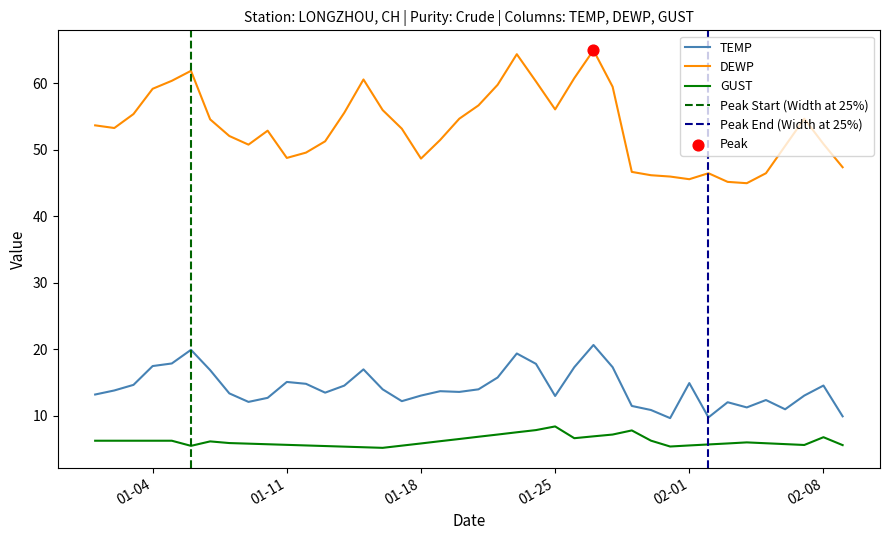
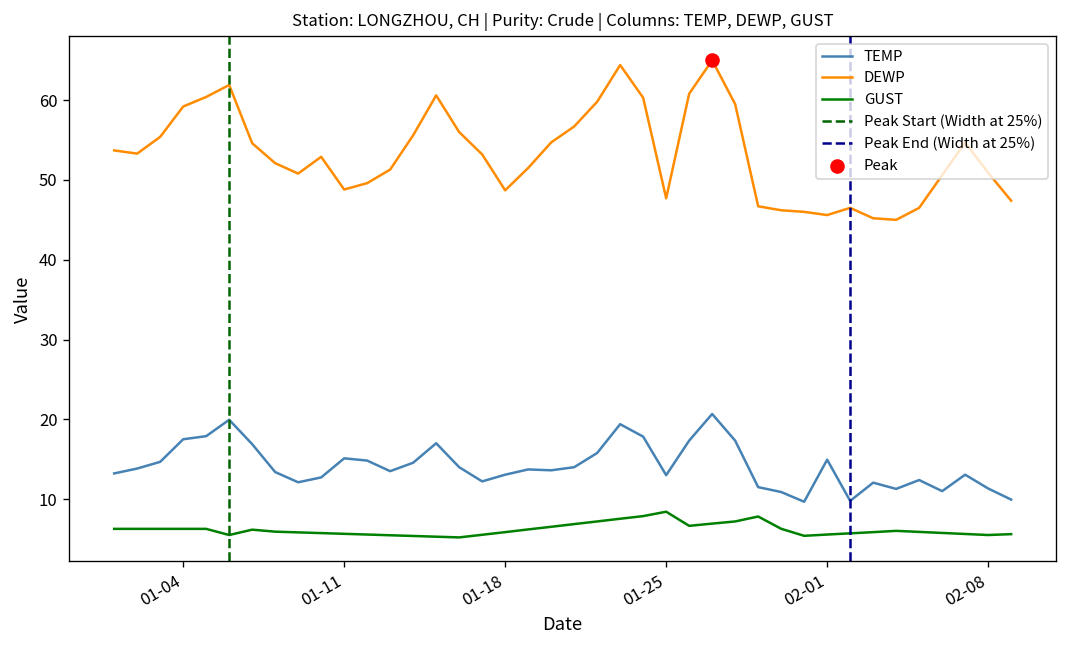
  {
    "TEMP": {
      "01-04": 18,
      "01-11": 15,
      "01-18": 13,
      "01-25": 13,
      "02-01": 15,
-     "02-08": 15
+     "02-08": 11
    },
    "DEWP": {
      "01-04": 59,
      "01-11": 49,
      "01-18": 49,
-     "01-25": 56,
+     "01-25": 48,
      "02-01": 46
    },
    "GUST": {
      "01-04": 6,
      "01-11": 6,
      "01-18": 6,
      "01-25": 8,
      "02-01": 6,
-     "02-08": 7
+     "02-08": 6
    }
  }
